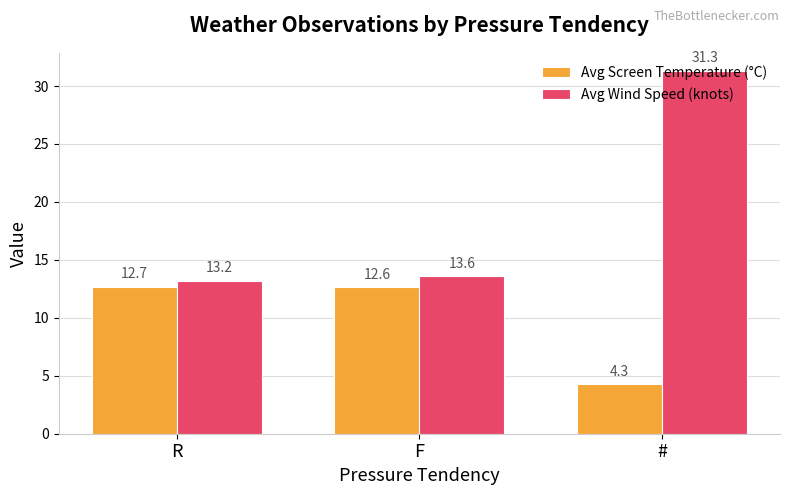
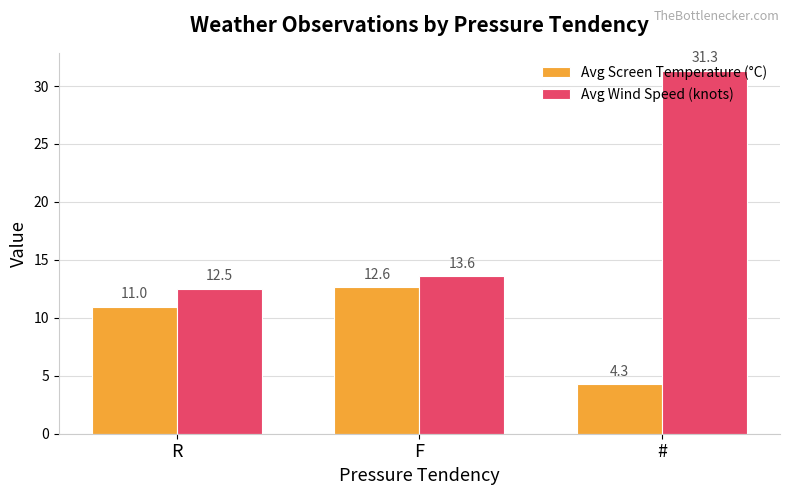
  {
    "Avg Screen Temperature (°C)": {
-     "R": 12.7,
+     "R": 11.0,
      "F": 12.6,
      "#": 4.3
    },
    "Avg Wind Speed (knots)": {
-     "R": 13.2,
+     "R": 12.5,
      "F": 13.6,
      "#": 31.3
    }
  }
